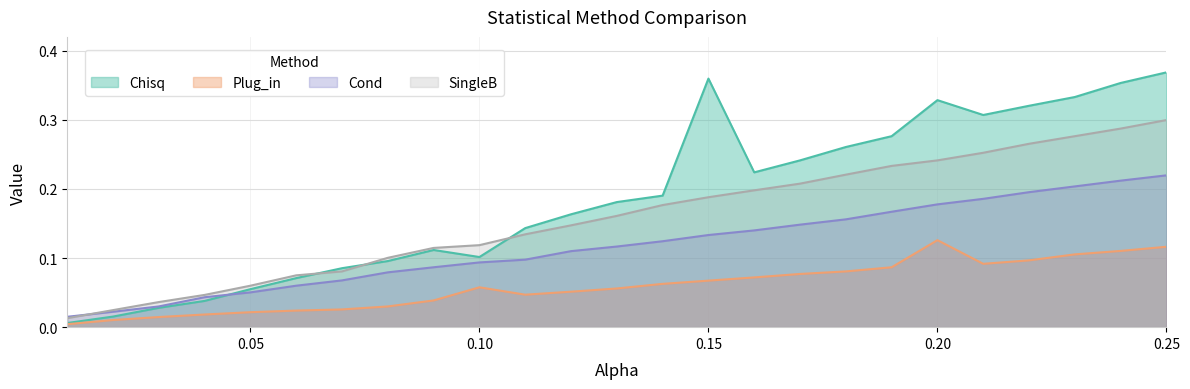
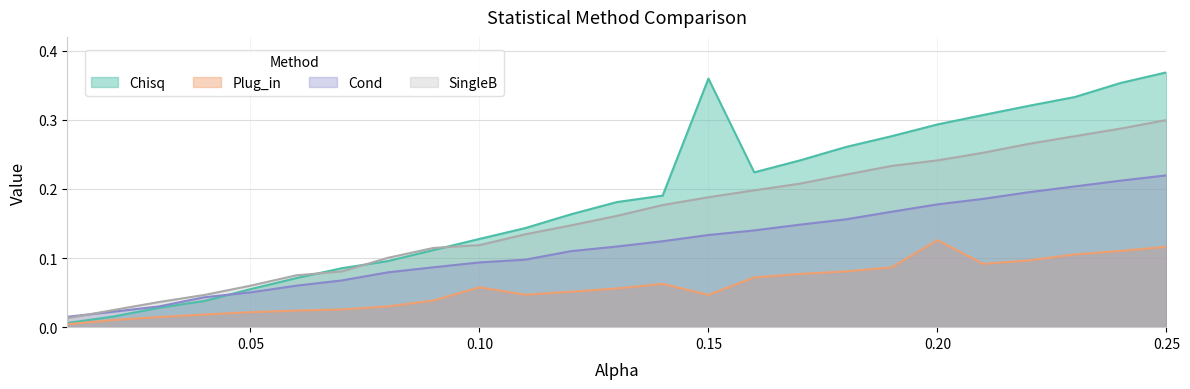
  {
    "Chisq": {
      "0.05": 0.06,
-     "0.10": 0.10,
+     "0.10": 0.13,
      "0.15": 0.36,
-     "0.20": 0.33,
+     "0.20": 0.29,
      "0.25": 0.37
    },
    "Plug_in": {
      "0.05": 0.02,
      "0.10": 0.06,
-     "0.15": 0.07,
+     "0.15": 0.05,
      "0.20": 0.13,
      "0.25": 0.12
    }
  }
